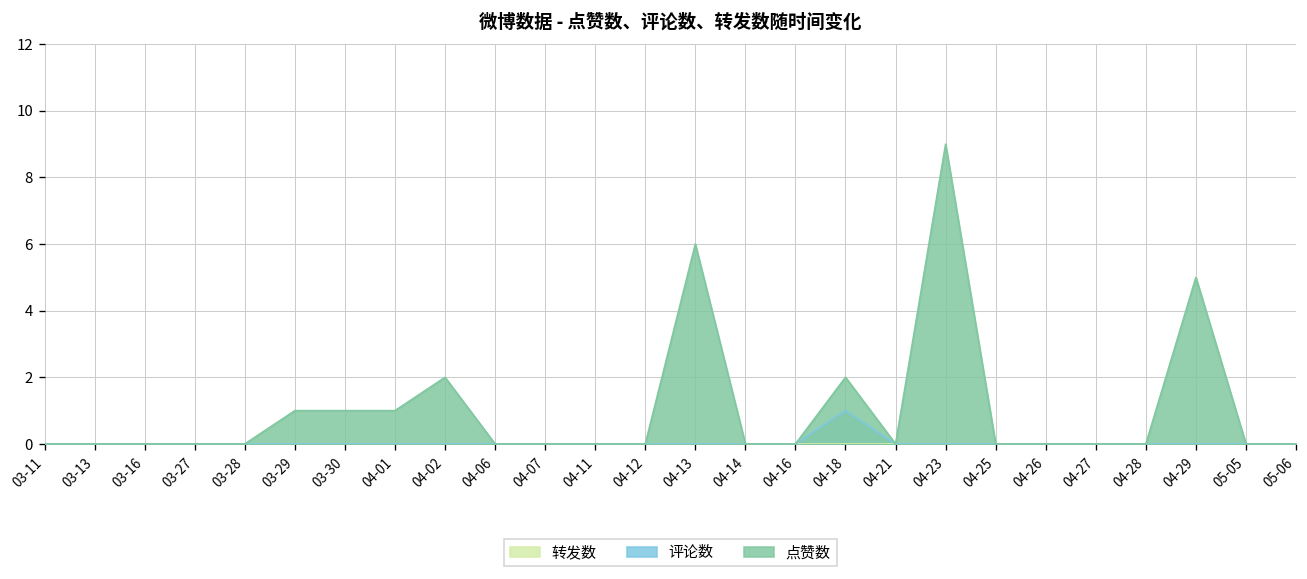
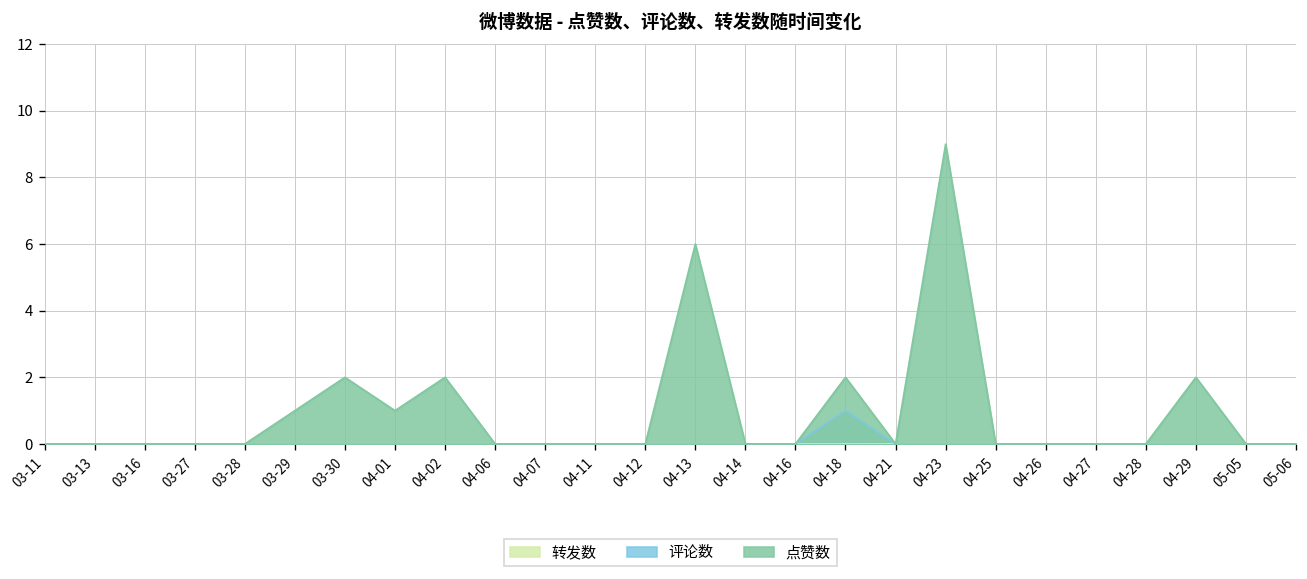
  {
    "转发数": {
      "04-18": 0
    },
    "评论数": {
      "04-18": 1
    },
    "点赞数": {
      "03-29": 1,
-     "03-30": 1,
+     "03-30": 2,
      "04-01": 1,
      "04-02": 2,
      "04-13": 6,
      "04-18": 2,
      "04-23": 9,
-     "04-29": 5
+     "04-29": 2
    }
  }
